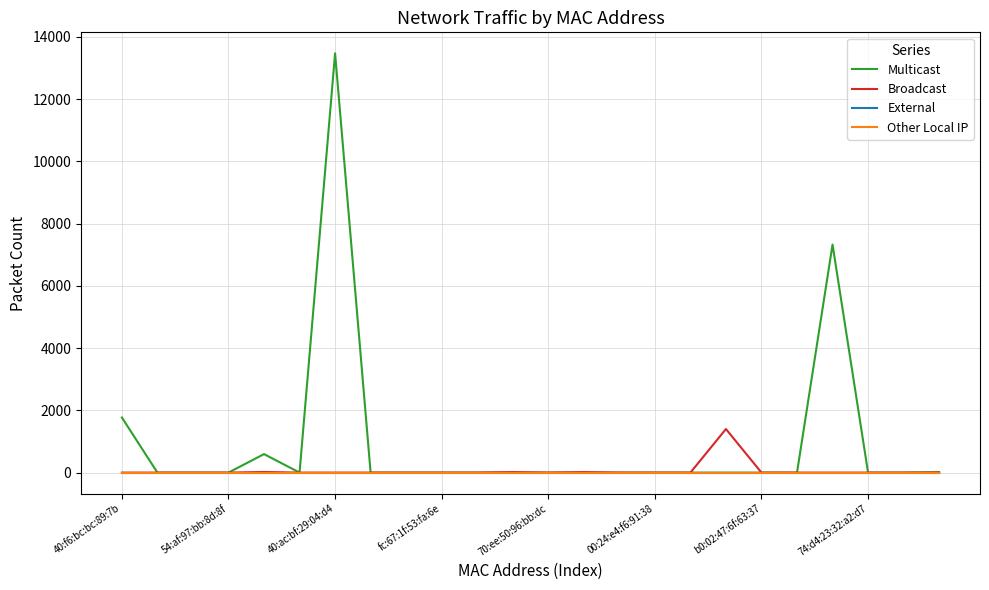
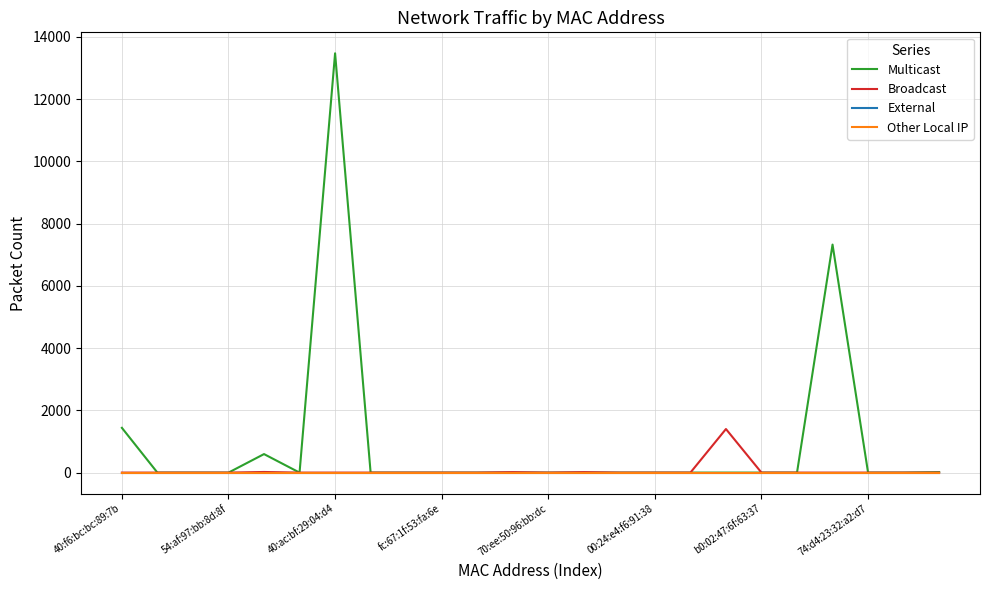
  {
    "Multicast": {
-     "40:f6:bc:bc:89:7b": 1800,
+     "40:f6:bc:bc:89:7b": 1400,
      "40:ac:bf:29:04:d4": 13500
    }
  }
